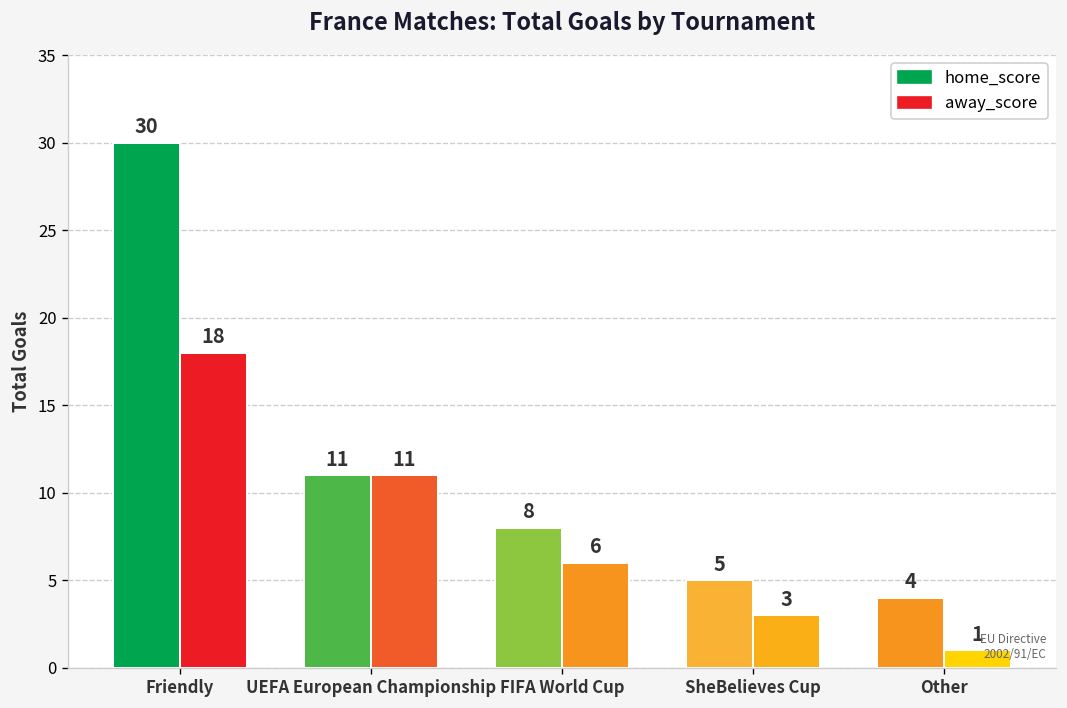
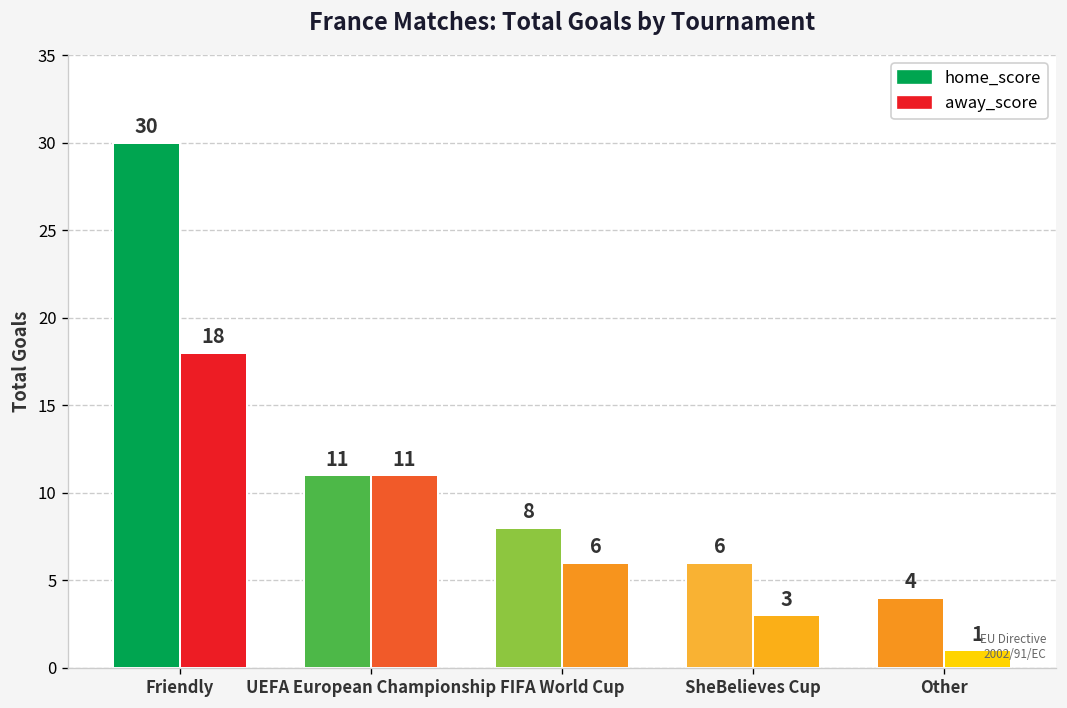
  {
    "home_score": {
      "Friendly": 30,
      "UEFA European Championship": 11,
      "FIFA World Cup": 8,
-     "SheBelieves Cup": 5,
+     "SheBelieves Cup": 6,
      "Other": 4
    },
    "away_score": {
      "Friendly": 18,
      "UEFA European Championship": 11,
      "FIFA World Cup": 6,
      "SheBelieves Cup": 3,
      "Other": 1
    }
  }
